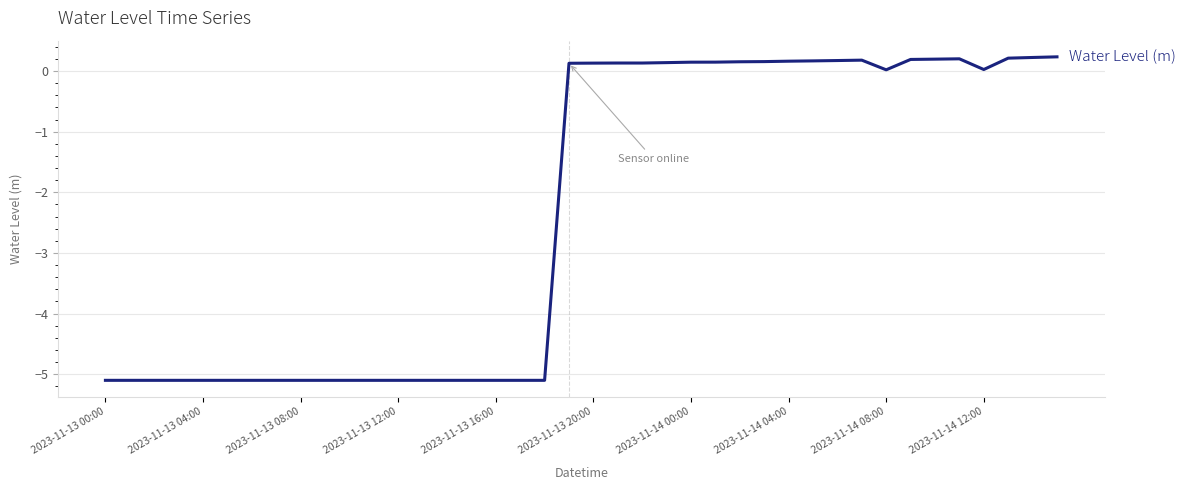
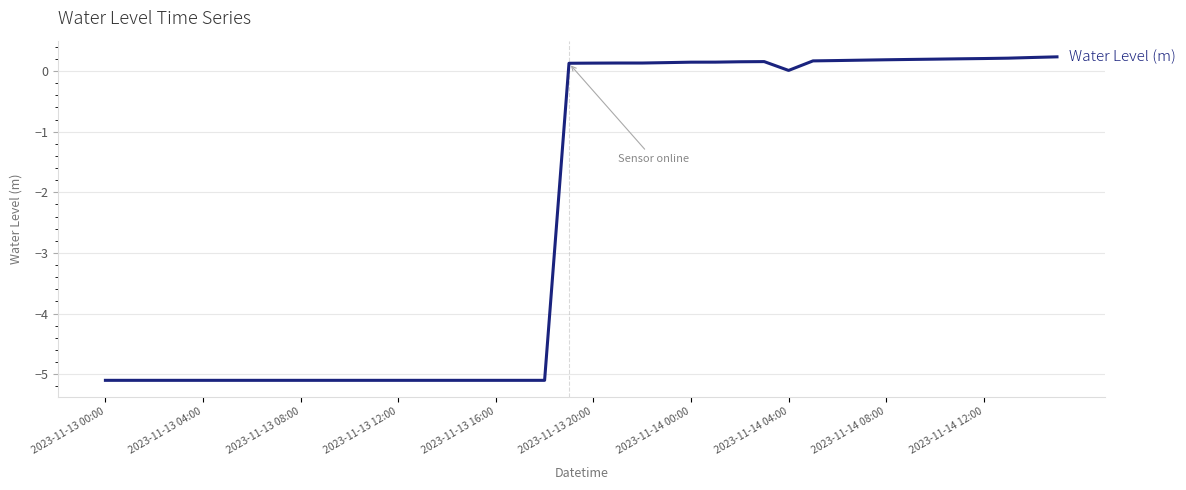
  {
    "2023-11-13 00:00": -5.1,
    "2023-11-13 04:00": -5.1,
    "2023-11-13 08:00": -5.1,
    "2023-11-13 12:00": -5.1,
    "2023-11-13 16:00": -5.1,
    "2023-11-13 20:00": 0.1,
    "2023-11-14 00:00": 0.1,
-   "2023-11-14 04:00": 0.2,
-   "2023-11-14 08:00": 0.0,
-   "2023-11-14 12:00": 0.0
+   "2023-11-14 04:00": 0.0,
+   "2023-11-14 08:00": 0.2,
+   "2023-11-14 12:00": 0.2
  }
